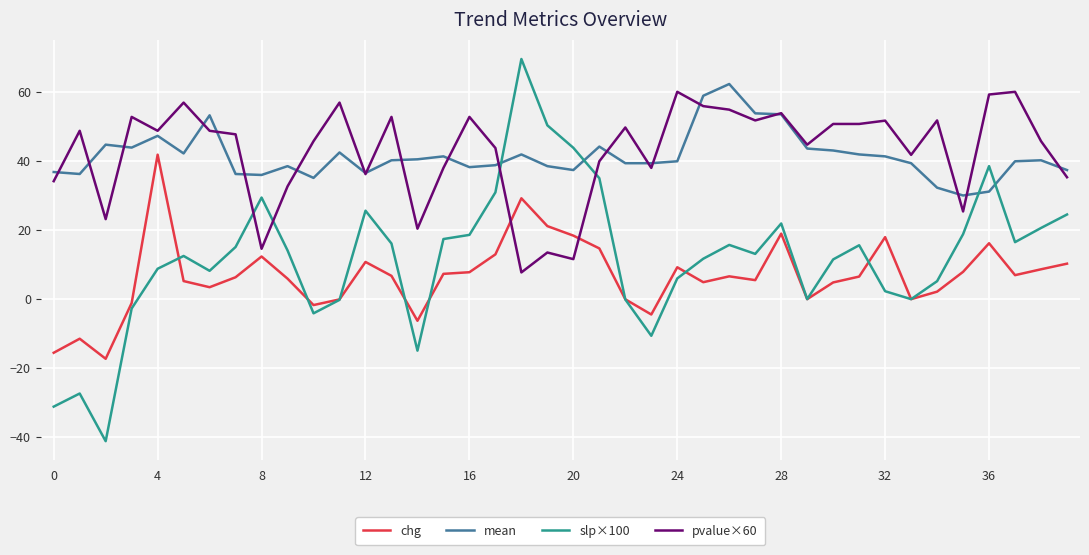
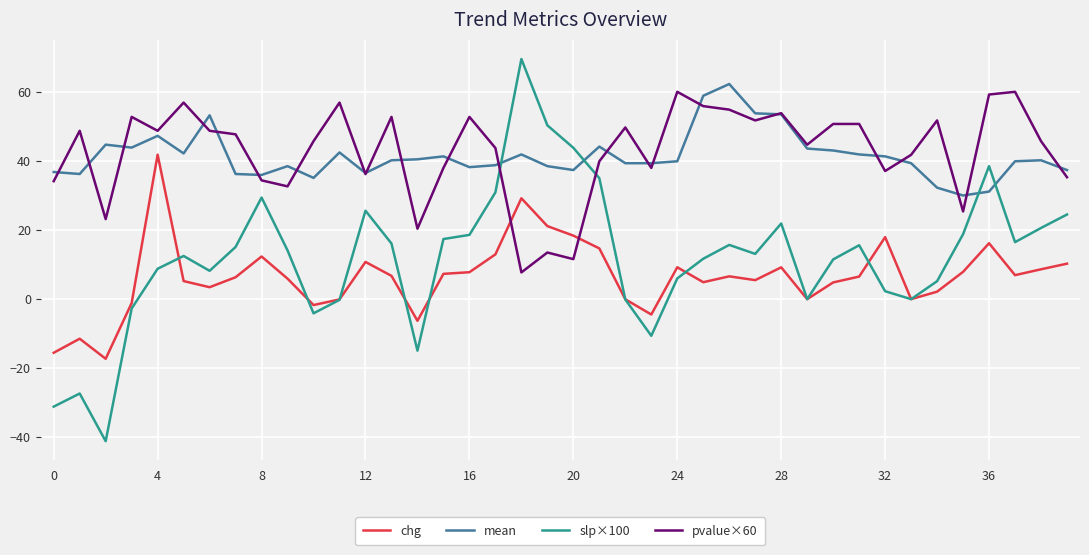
  {
    "chg": {
      "0": -16,
      "4": 42,
      "8": 12,
      "12": 11,
      "16": 8,
      "20": 18,
      "24": 9,
-     "28": 19,
+     "28": 9,
      "32": 18,
      "36": 16
    },
    "pvalue×60": {
      "0": 34,
      "4": 49,
-     "8": 15,
+     "8": 34,
      "16": 53,
      "20": 12,
      "24": 60,
-     "32": 52,
+     "32": 37,
      "36": 59
    }
  }
